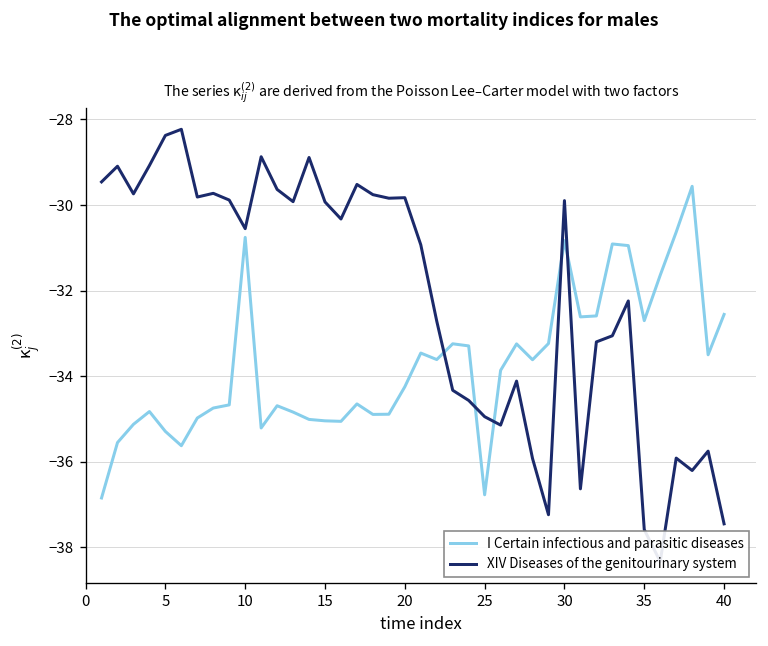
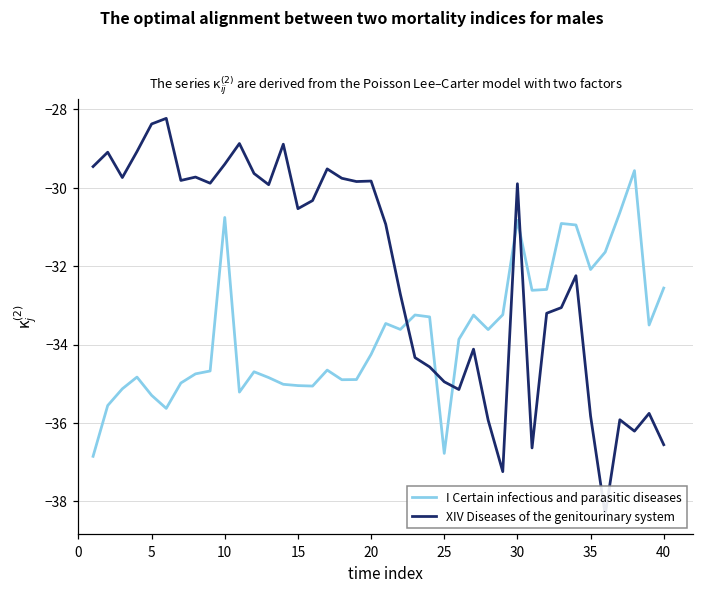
  {
    "I Certain infectious and parasitic diseases": {
      "5": -35.3,
      "10": -30.8,
      "15": -35.0,
      "20": -34.3,
      "25": -36.8,
      "30": -30.8,
-     "35": -32.7,
+     "35": -32.1,
      "40": -32.6
    },
    "XIV Diseases of the genitourinary system": {
      "5": -28.4,
-     "10": -30.6,
-     "15": -29.9,
+     "10": -29.4,
+     "15": -30.5,
      "20": -29.8,
      "25": -35.0,
      "30": -29.9,
-     "35": -37.6,
-     "40": -37.5
+     "35": -35.8,
+     "40": -36.6
    }
  }
